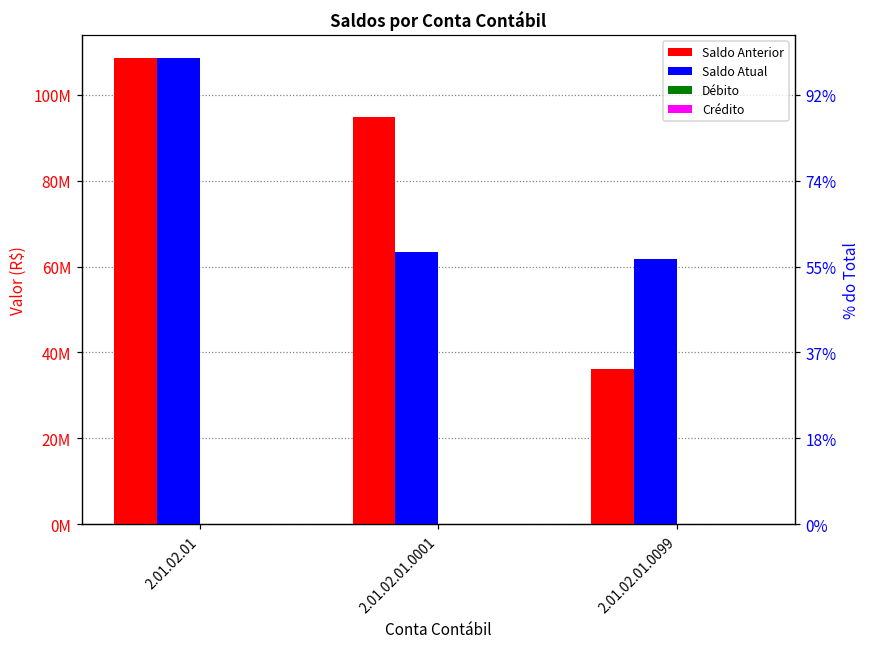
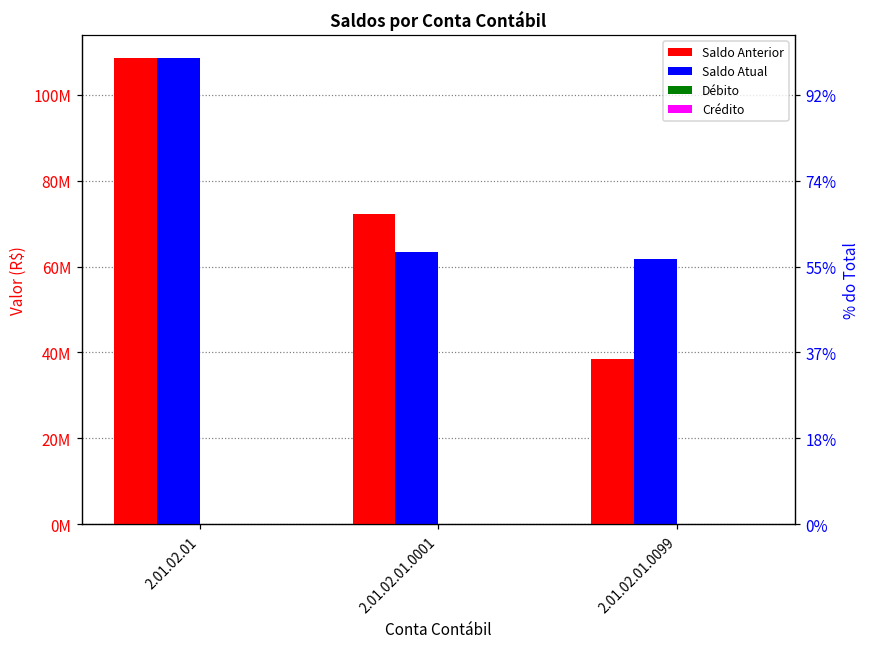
  {
    "Saldo Anterior": {
      "2.01.02.01": 108000000,
-     "2.01.02.01.0001": 95000000,
-     "2.01.02.01.0099": 36000000
+     "2.01.02.01.0001": 72000000,
+     "2.01.02.01.0099": 39000000
    },
    "Saldo Atual": {
      "2.01.02.01": 108000000,
      "2.01.02.01.0001": 63000000,
      "2.01.02.01.0099": 62000000
    },
    "Débito": {
      "2.01.02.01": 0,
      "2.01.02.01.0001": 0,
      "2.01.02.01.0099": 0
    },
    "Crédito": {
      "2.01.02.01": 0,
      "2.01.02.01.0001": 0,
      "2.01.02.01.0099": 0
    }
  }
